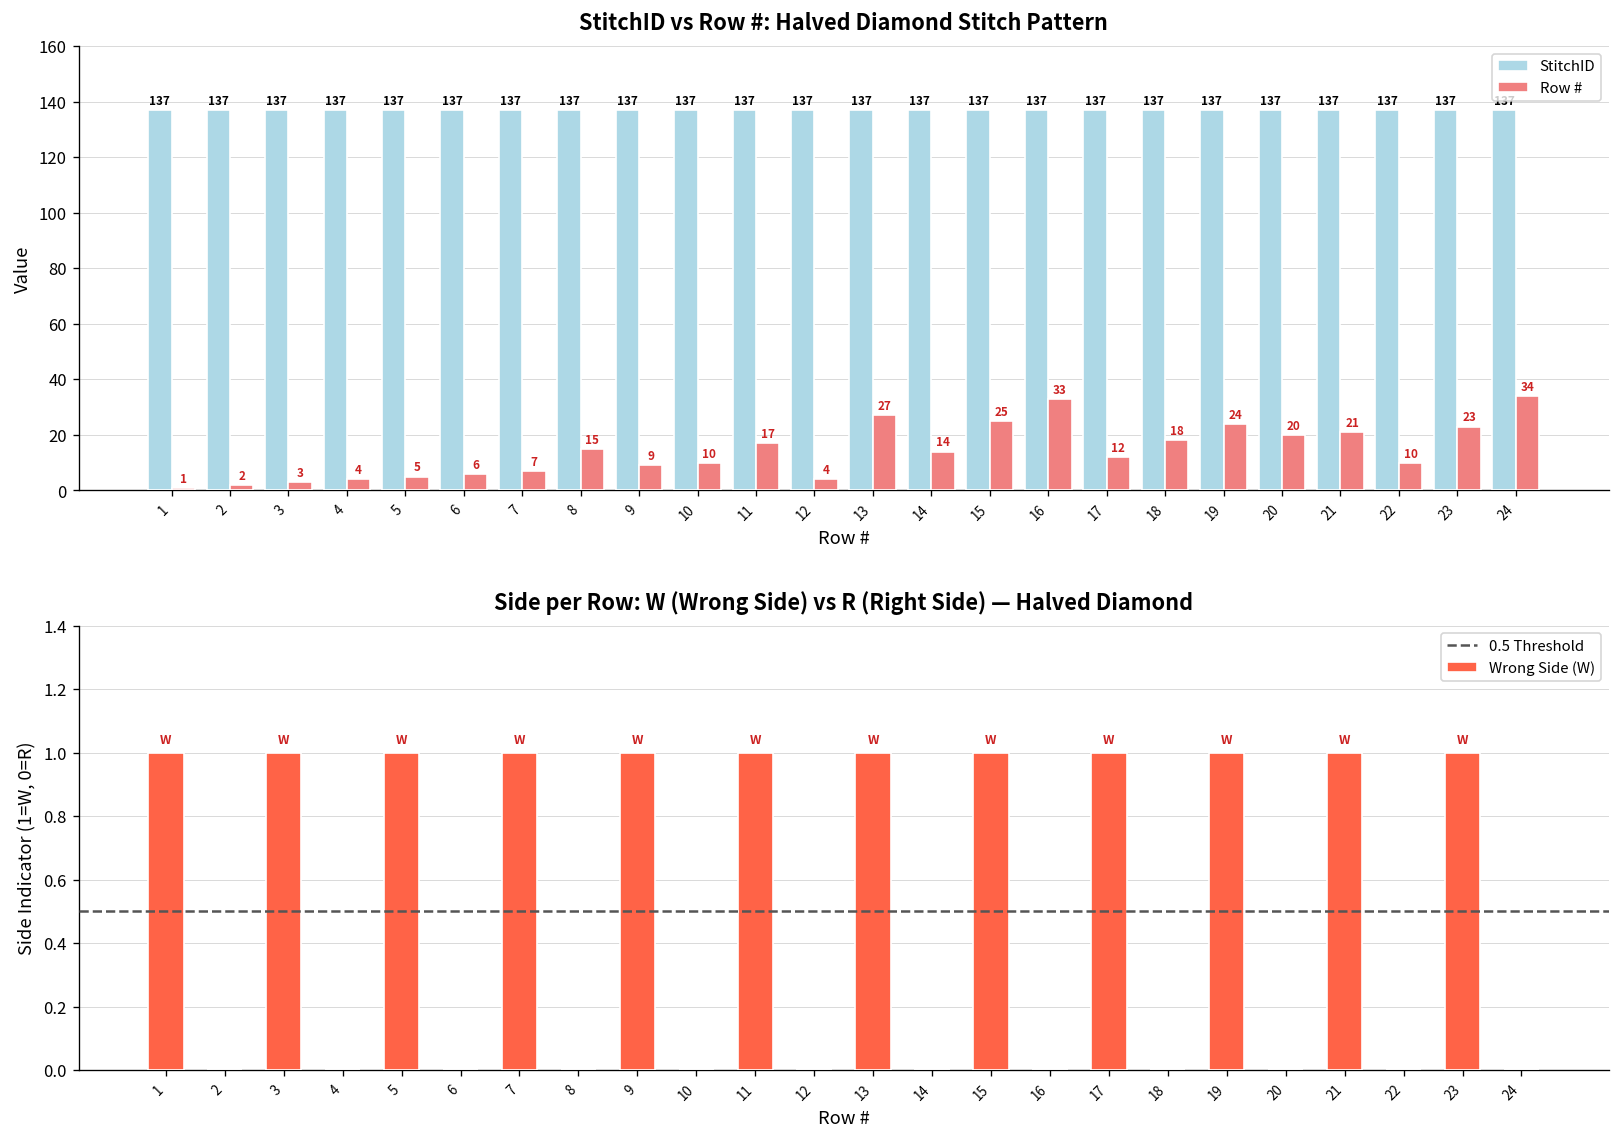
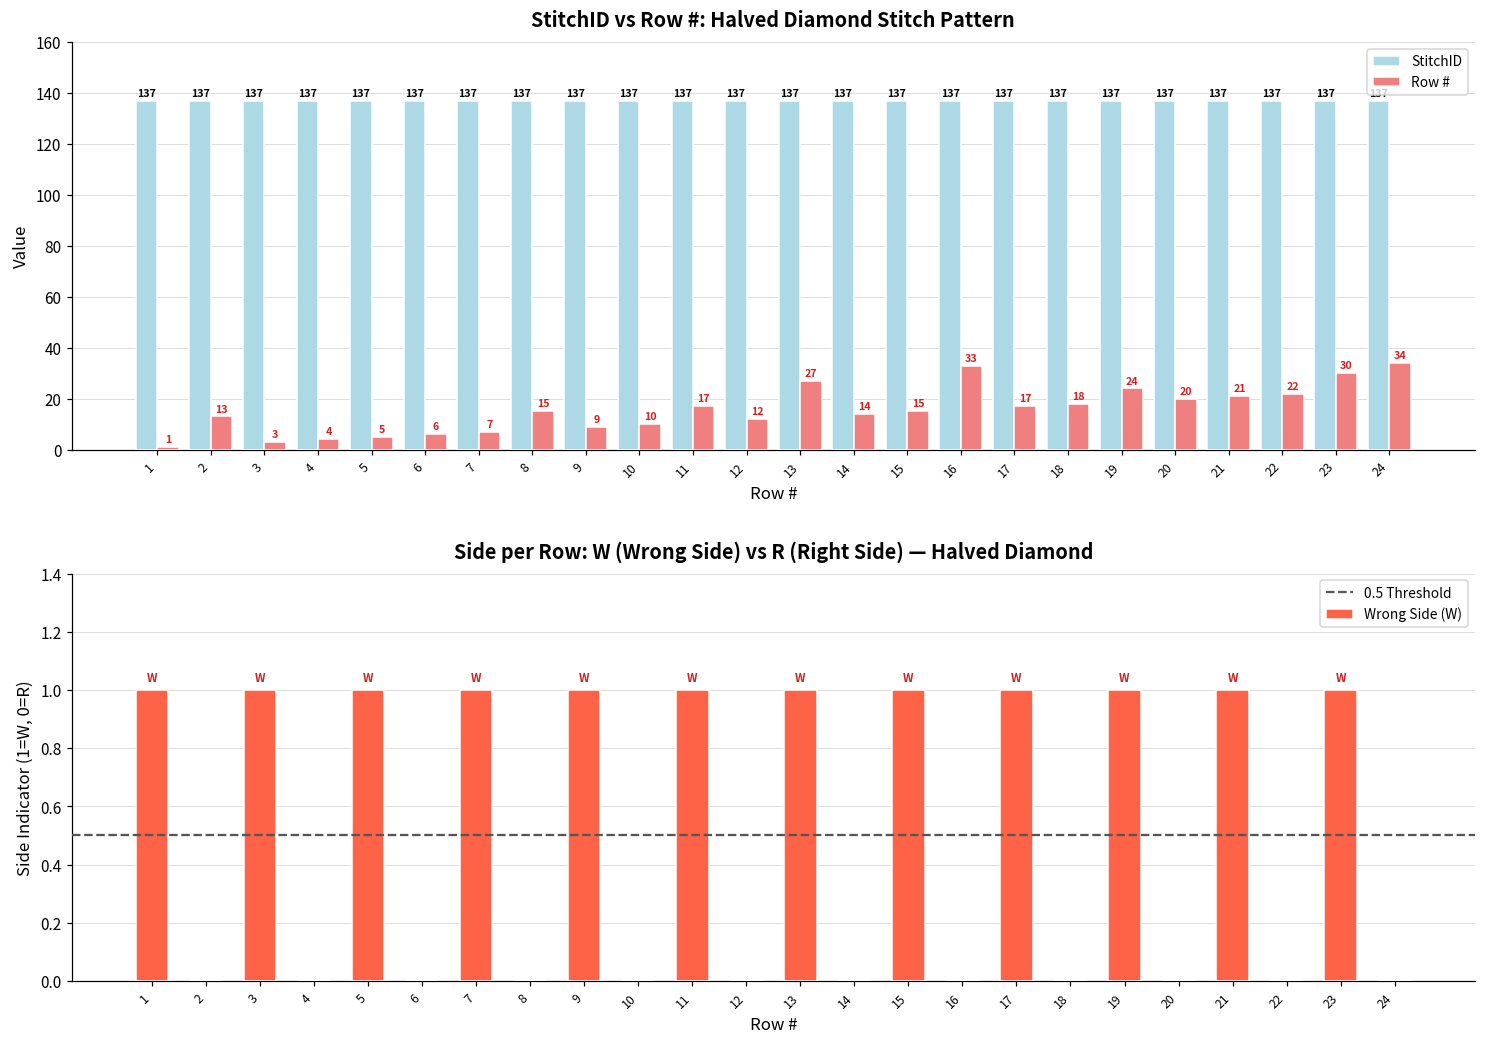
  {
    "StitchID vs Row #: Halved Diamond Stitch Pattern": {
      "StitchID": {
        "1": 137,
        "2": 137,
        "3": 137,
        "4": 137,
        "5": 137,
        "6": 137,
        "7": 137,
        "8": 137,
        "9": 137,
        "10": 137,
        "11": 137,
        "12": 137,
        "13": 137,
        "14": 137,
        "15": 137,
        "16": 137,
        "17": 137,
        "18": 137,
        "19": 137,
        "20": 137,
        "21": 137,
        "22": 137,
        "23": 137
      },
      "Row #": {
        "1": 1,
-       "2": 2,
+       "2": 13,
        "3": 3,
        "4": 4,
        "5": 5,
        "6": 6,
        "7": 7,
        "8": 15,
        "9": 9,
        "10": 10,
        "11": 17,
-       "12": 4,
+       "12": 12,
        "13": 27,
        "14": 14,
-       "15": 25,
+       "15": 15,
        "16": 33,
-       "17": 12,
+       "17": 17,
        "18": 18,
        "19": 24,
        "20": 20,
        "21": 21,
-       "22": 10,
-       "23": 23,
+       "22": 22,
+       "23": 30,
        "24": 34
      }
    },
    "Side per Row: W (Wrong Side) vs R (Right Side) — Halved Diamond": {
      "1": 1.00,
      "2": 0.00,
      "3": 1.00,
      "4": 0.00,
      "5": 1.00,
      "6": 0.00,
      "7": 1.00,
      "8": 0.00,
      "9": 1.00,
      "10": 0.00,
      "11": 1.00,
      "12": 0.00,
      "13": 1.00,
      "14": 0.00,
      "15": 1.00,
      "16": 0.00,
      "17": 1.00,
      "18": 0.00,
      "19": 1.00,
      "20": 0.00,
      "21": 1.00,
      "22": 0.00,
      "23": 1.00,
      "24": 0.00
    }
  }
